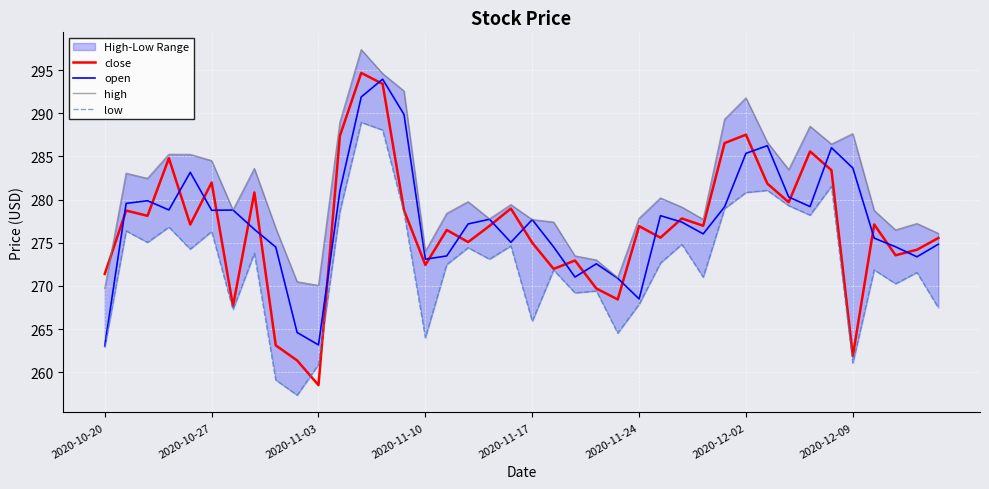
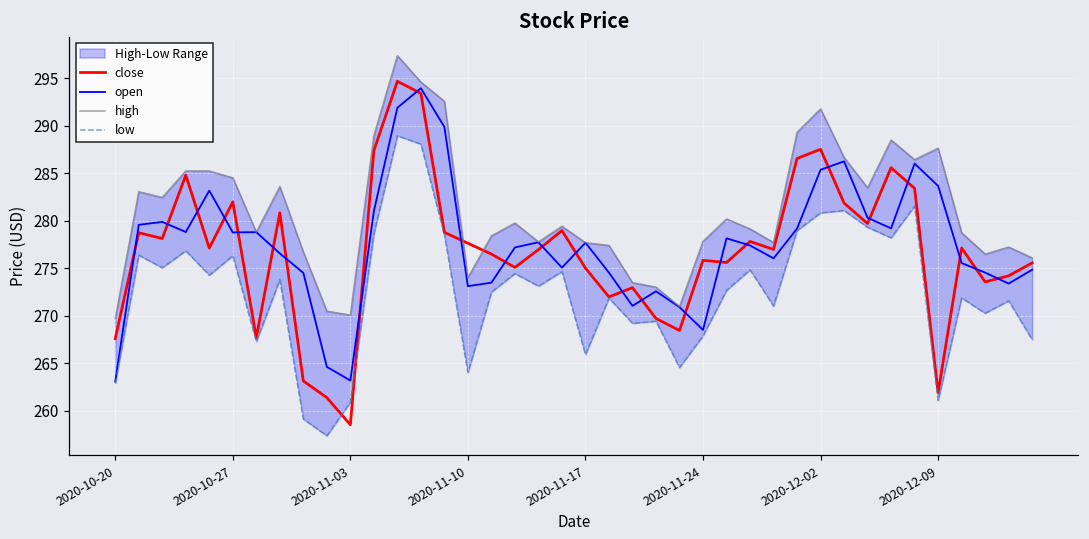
  {
    "close": {
-     "2020-10-20": 271,
+     "2020-10-20": 268,
      "2020-10-27": 282,
      "2020-11-03": 259,
-     "2020-11-10": 272,
+     "2020-11-10": 278,
      "2020-11-17": 275,
-     "2020-11-24": 277,
+     "2020-11-24": 276,
      "2020-12-02": 288,
      "2020-12-09": 262
    },
    "low": {
      "2020-10-27": 276,
      "2020-11-03": 261,
      "2020-11-10": 264,
      "2020-11-17": 266,
      "2020-11-24": 268,
      "2020-12-02": 281,
      "2020-12-09": 261
    }
  }
